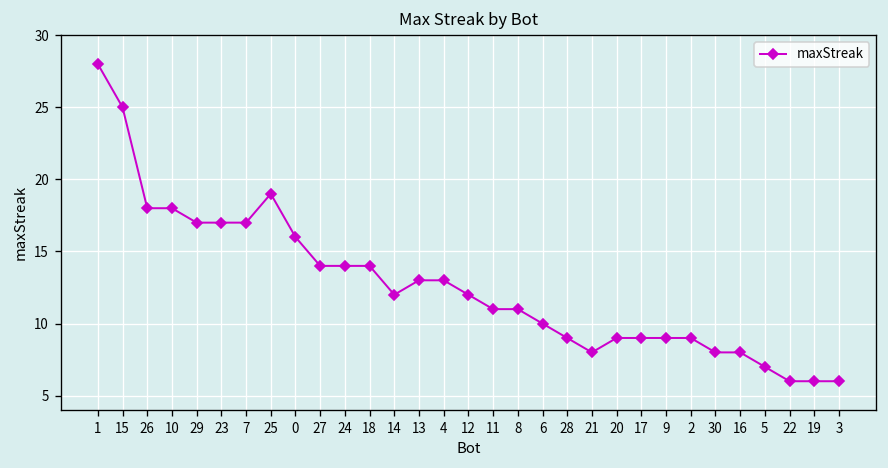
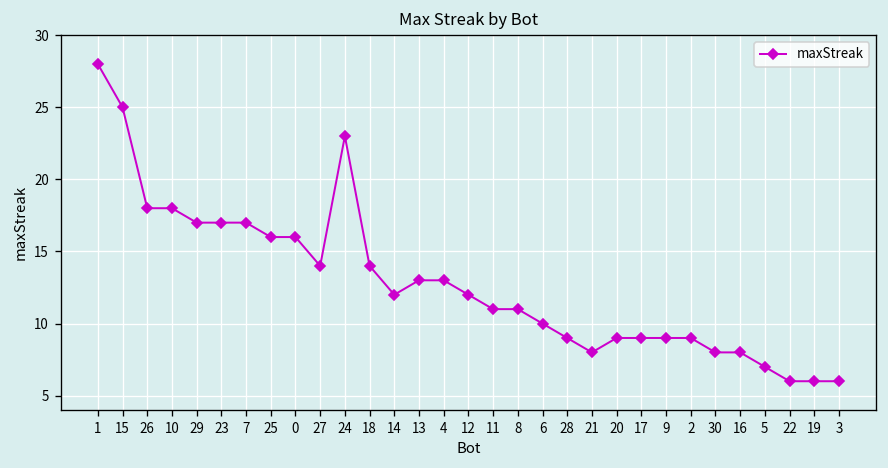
  {
    "1": 28,
    "15": 25,
    "26": 18,
    "10": 18,
    "29": 17,
    "23": 17,
    "7": 17,
-   "25": 19,
+   "25": 16,
    "0": 16,
    "27": 14,
-   "24": 14,
+   "24": 23,
    "18": 14,
    "14": 12,
    "13": 13,
    "4": 13,
    "12": 12,
    "11": 11,
    "8": 11,
    "6": 10,
    "28": 9,
    "21": 8,
    "20": 9,
    "17": 9,
    "9": 9,
    "2": 9,
    "30": 8,
    "16": 8,
    "5": 7,
    "22": 6,
    "19": 6,
    "3": 6
  }
